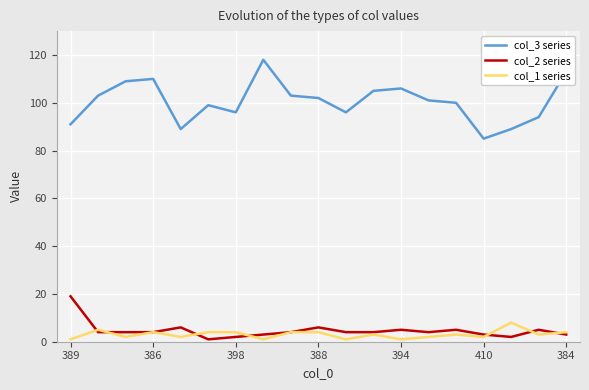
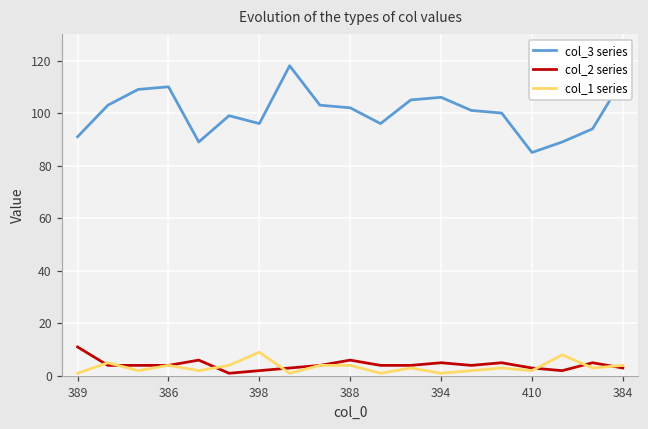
  {
    "col_3 series": {
      "389": 91,
      "386": 110,
      "398": 96,
      "388": 102,
      "394": 106,
      "410": 85
    },
    "col_2 series": {
-     "389": 19,
+     "389": 11,
      "398": 2,
      "388": 6,
      "394": 5
    },
    "col_1 series": {
      "389": 1,
-     "398": 4,
+     "398": 9,
      "388": 4,
      "394": 1
    }
  }
